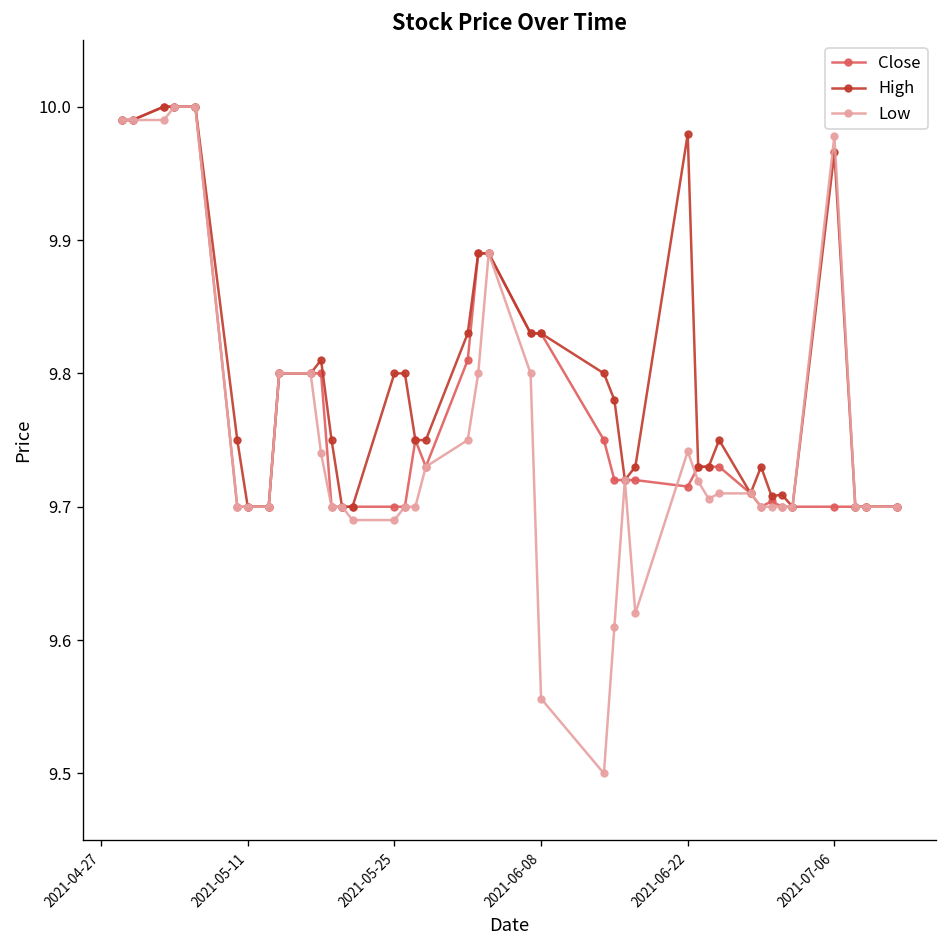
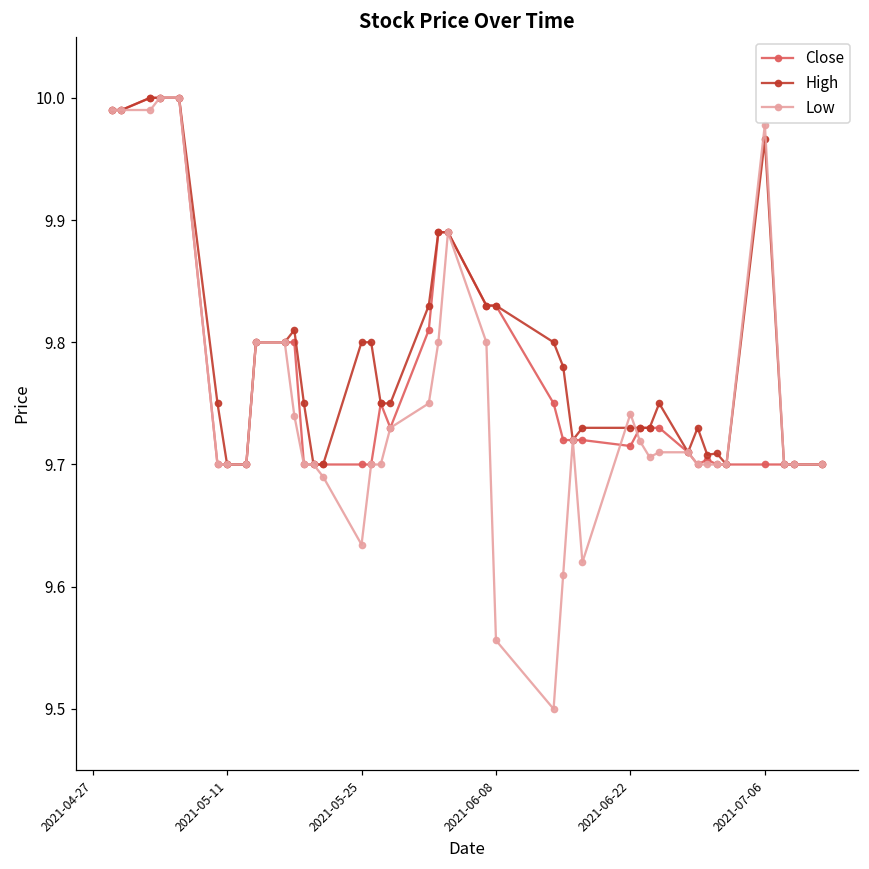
  {
    "Close": {
      "2021-05-25": 9.700,
      "2021-06-22": 9.715,
      "2021-07-06": 9.700
    },
    "High": {
      "2021-05-25": 9.800,
-     "2021-06-22": 9.979,
+     "2021-06-22": 9.730,
      "2021-07-06": 9.966
    },
    "Low": {
-     "2021-05-25": 9.690,
+     "2021-05-25": 9.634,
      "2021-06-08": 9.556,
      "2021-06-22": 9.741,
      "2021-07-06": 9.978
    }
  }
